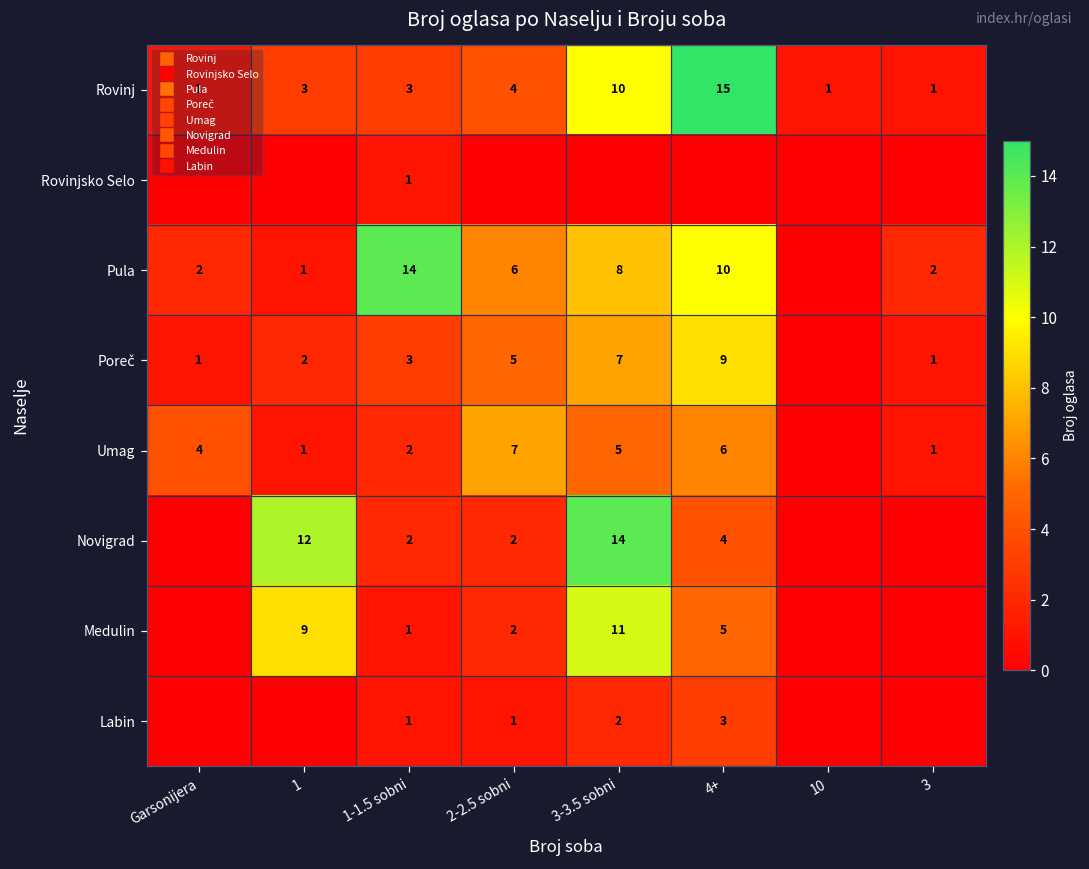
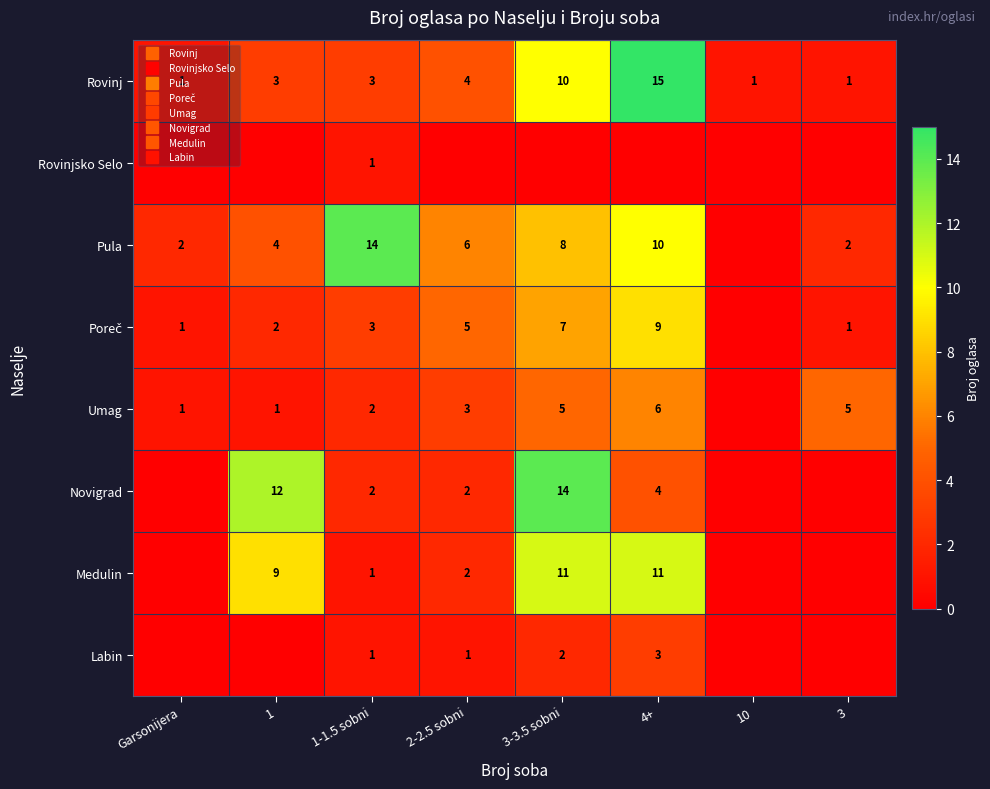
  {
    "Rovinj": {
      "1": 3,
      "1-1.5 sobni": 3,
      "2-2.5 sobni": 4,
      "3-3.5 sobni": 10,
      "4+": 15,
      "10": 1,
      "3": 1
    },
    "Rovinjsko Selo": {
      "1-1.5 sobni": 1
    },
    "Pula": {
      "Garsonijera": 2,
-     "1": 1,
+     "1": 4,
      "1-1.5 sobni": 14,
      "2-2.5 sobni": 6,
      "3-3.5 sobni": 8,
      "4+": 10,
      "3": 2
    },
    "Poreč": {
      "Garsonijera": 1,
      "1": 2,
      "1-1.5 sobni": 3,
      "2-2.5 sobni": 5,
      "3-3.5 sobni": 7,
      "4+": 9,
      "3": 1
    },
    "Umag": {
-     "Garsonijera": 4,
+     "Garsonijera": 1,
      "1": 1,
      "1-1.5 sobni": 2,
-     "2-2.5 sobni": 7,
+     "2-2.5 sobni": 3,
      "3-3.5 sobni": 5,
      "4+": 6,
-     "3": 1
+     "3": 5
    },
    "Novigrad": {
      "1": 12,
      "1-1.5 sobni": 2,
      "2-2.5 sobni": 2,
      "3-3.5 sobni": 14,
      "4+": 4
    },
    "Medulin": {
      "1": 9,
      "1-1.5 sobni": 1,
      "2-2.5 sobni": 2,
      "3-3.5 sobni": 11,
-     "4+": 5
+     "4+": 11
    },
    "Labin": {
      "1-1.5 sobni": 1,
      "2-2.5 sobni": 1,
      "3-3.5 sobni": 2,
      "4+": 3
    }
  }
